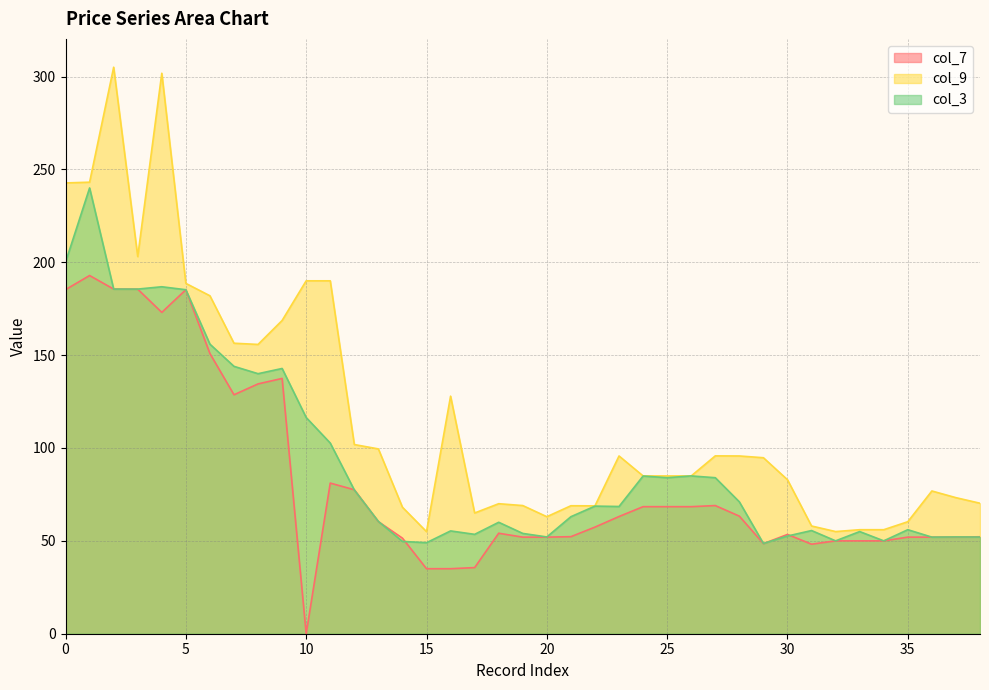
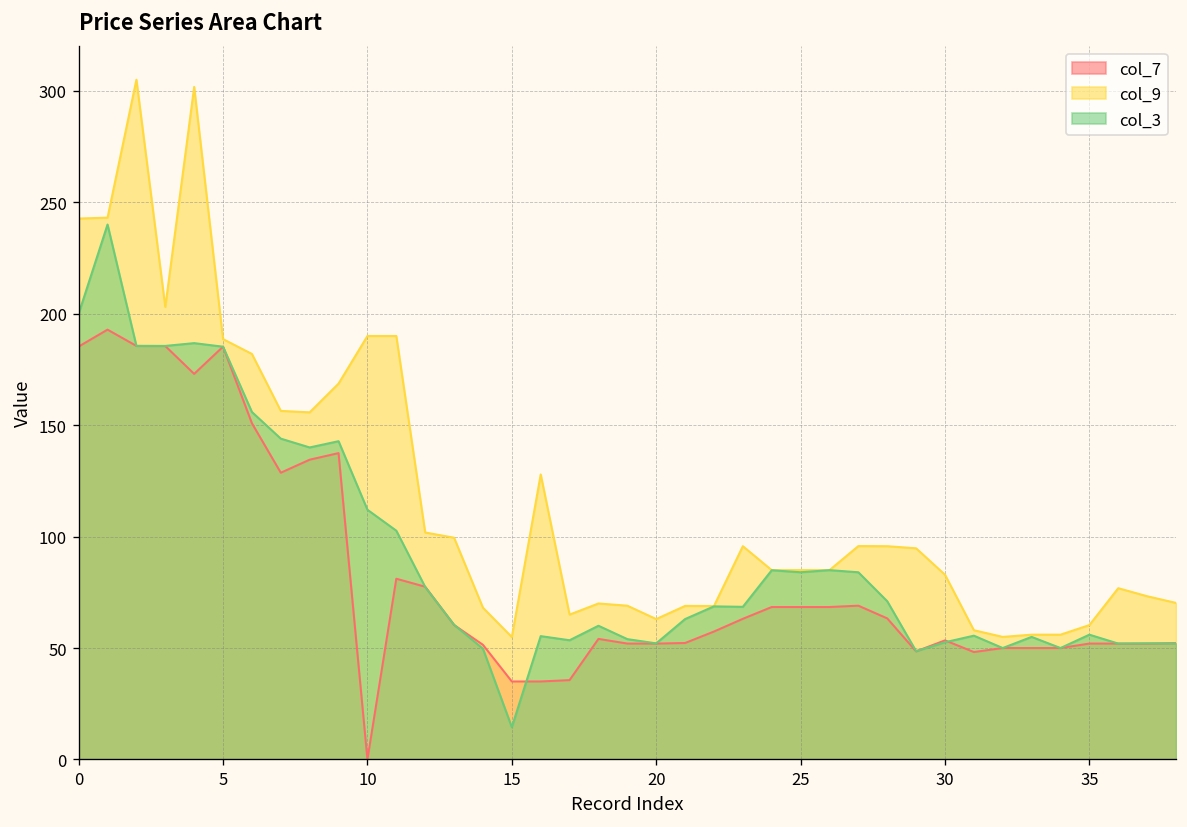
  {
    "col_7": {
      "0": 185,
      "10": 0,
      "15": 35,
      "25": 68,
      "35": 52
    },
    "col_9": {
      "0": 243,
      "5": 189,
      "10": 190,
      "15": 55,
      "20": 63,
      "30": 83,
      "35": 60
    },
    "col_3": {
      "0": 200,
-     "10": 116,
-     "15": 49,
+     "10": 112,
+     "15": 15,
      "35": 56
    }
  }
